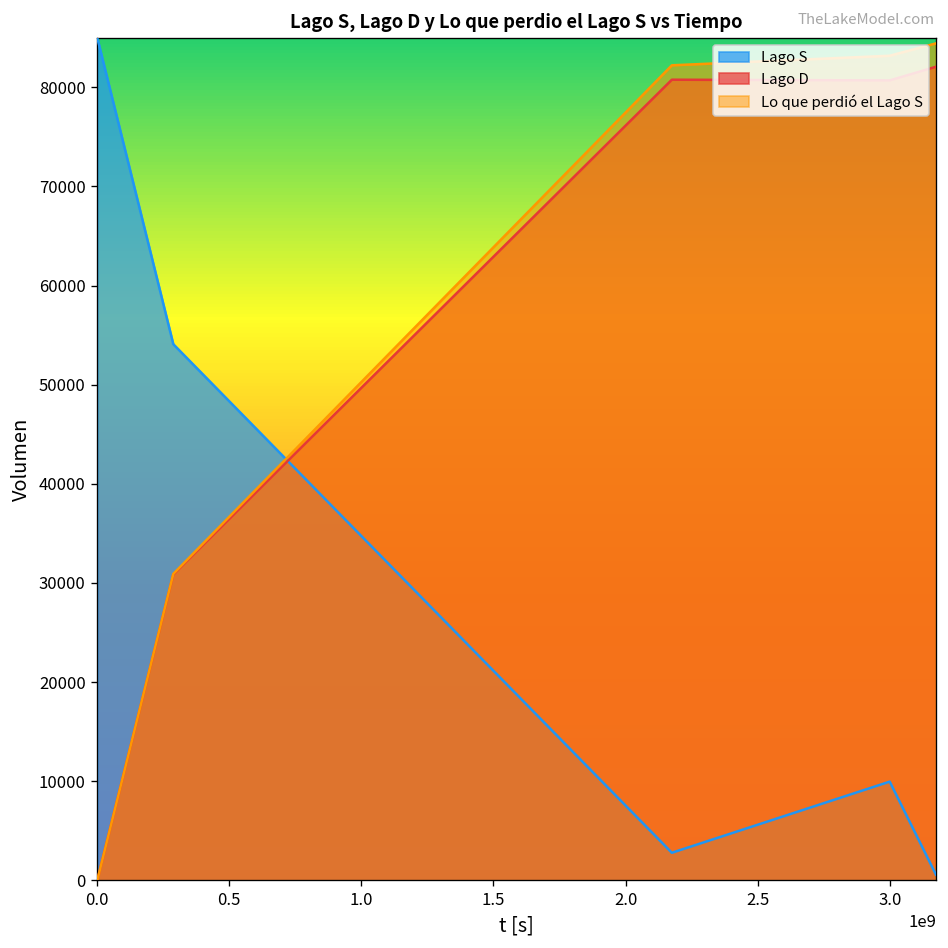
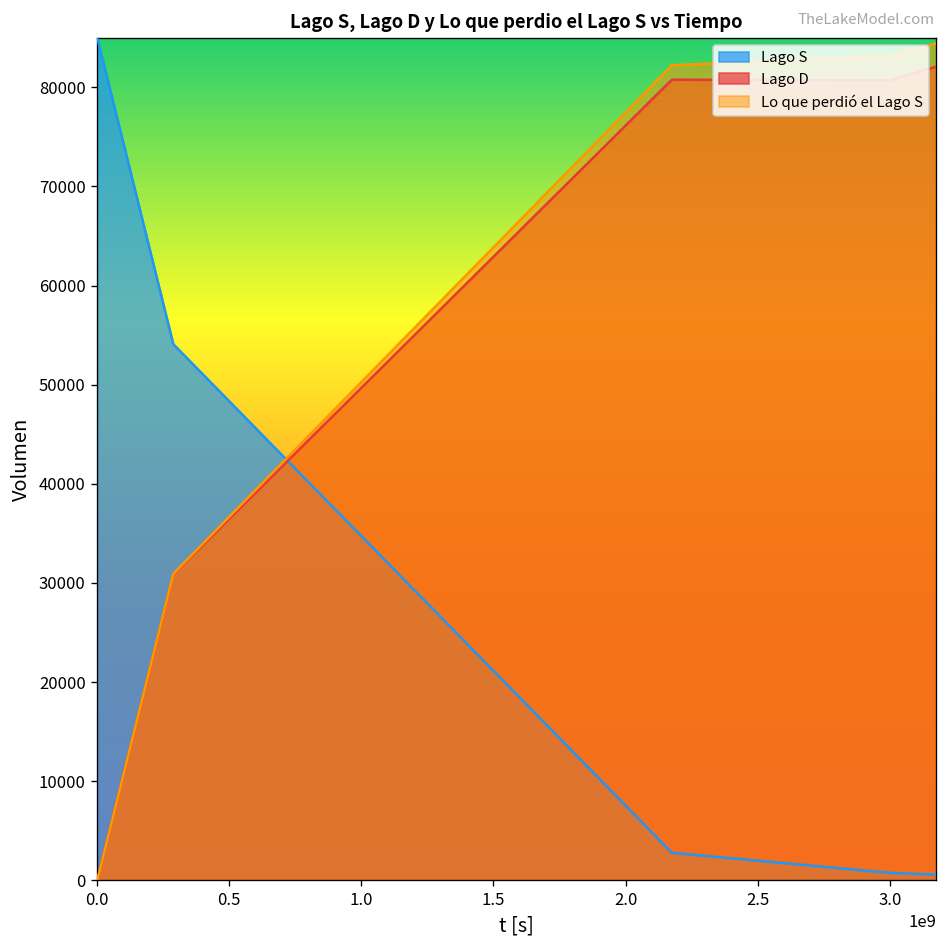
  {
    "Lago S": {
      "0.0": 85000,
-     "3.0": 10000
+     "3.0": 1000
    }
  }
